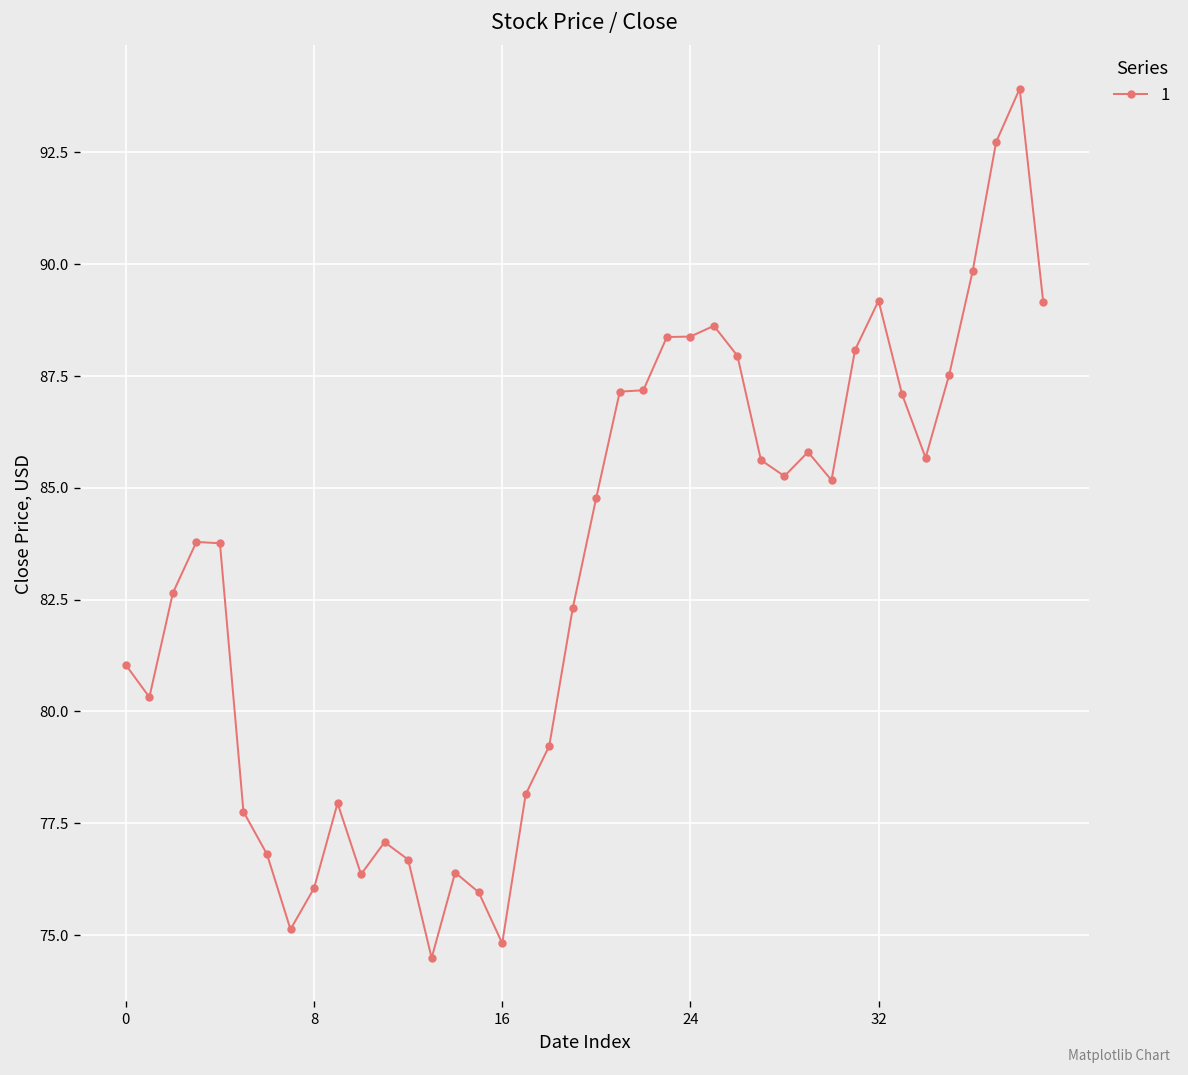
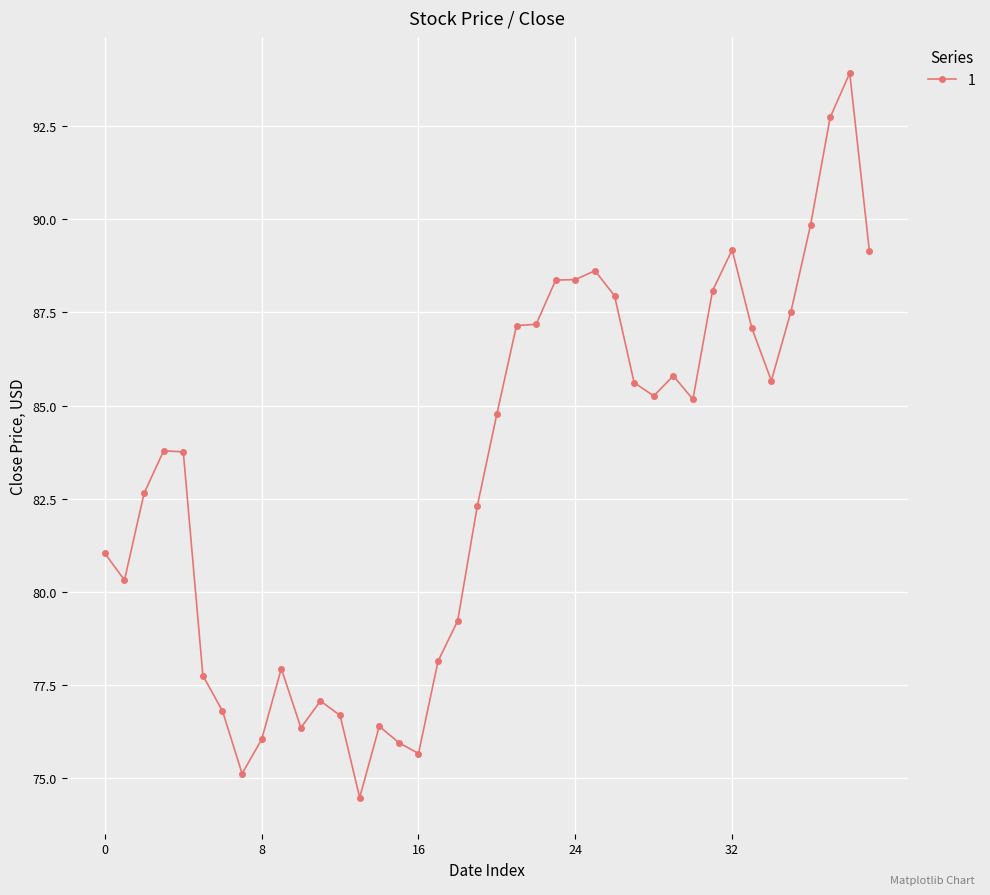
  {
    "0": 81.0,
    "8": 76.0,
-   "16": 74.8,
+   "16": 75.7,
    "24": 88.4,
    "32": 89.2
  }
